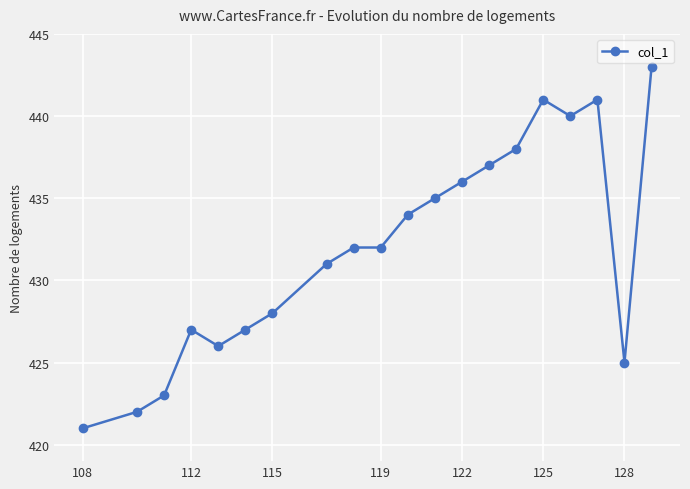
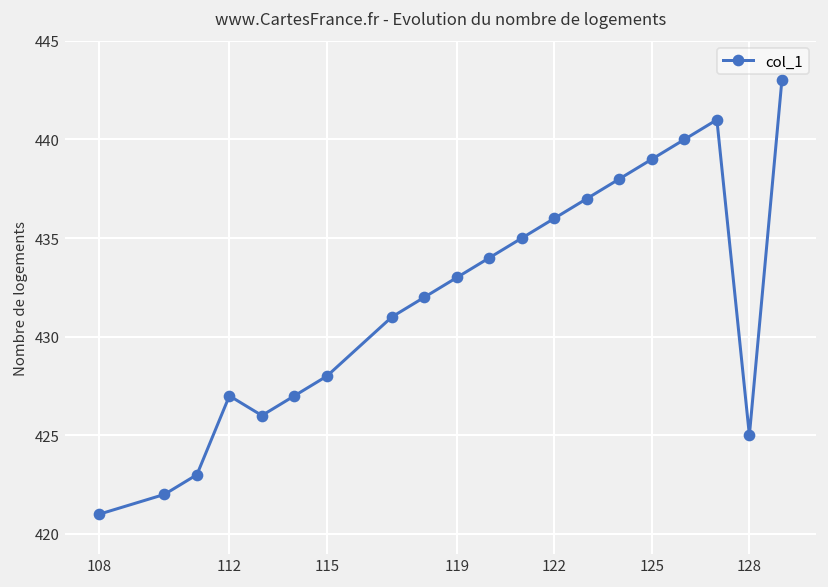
  {
    "108": 421,
    "112": 427,
    "115": 428,
-   "119": 432,
+   "119": 433,
    "122": 436,
-   "125": 441,
+   "125": 439,
    "128": 425
  }
